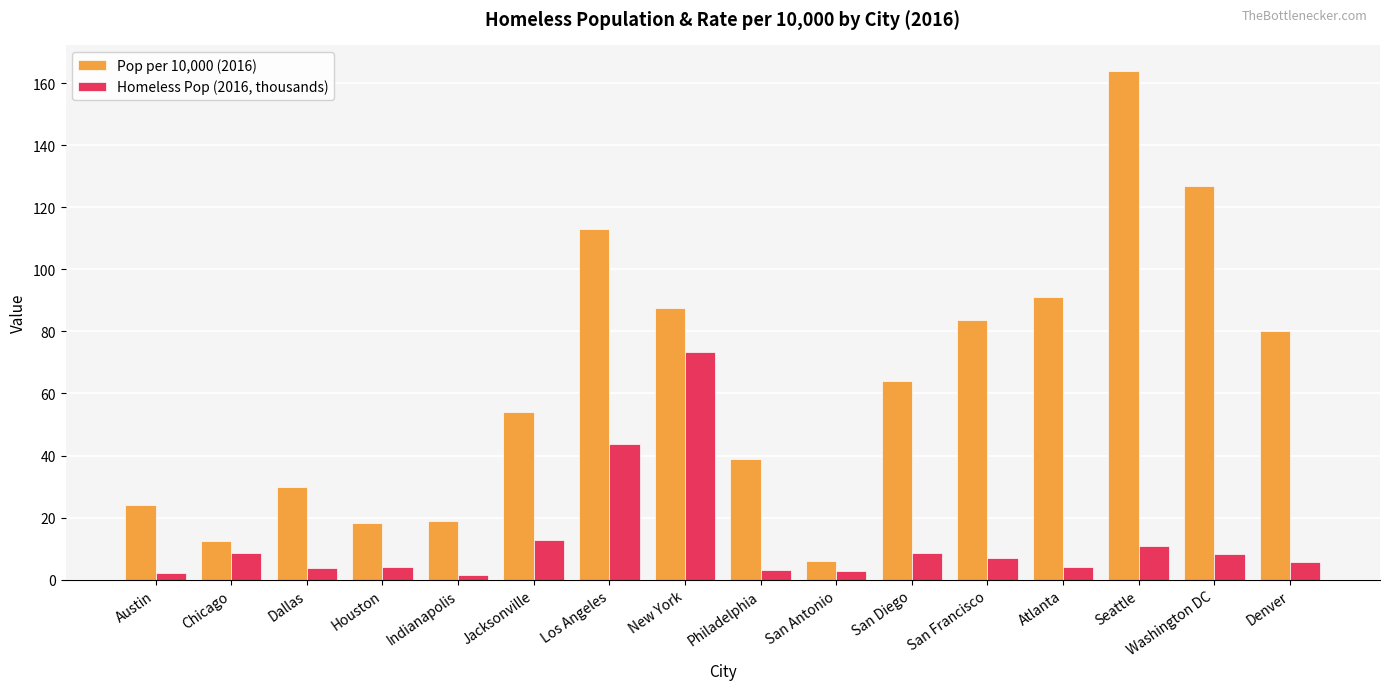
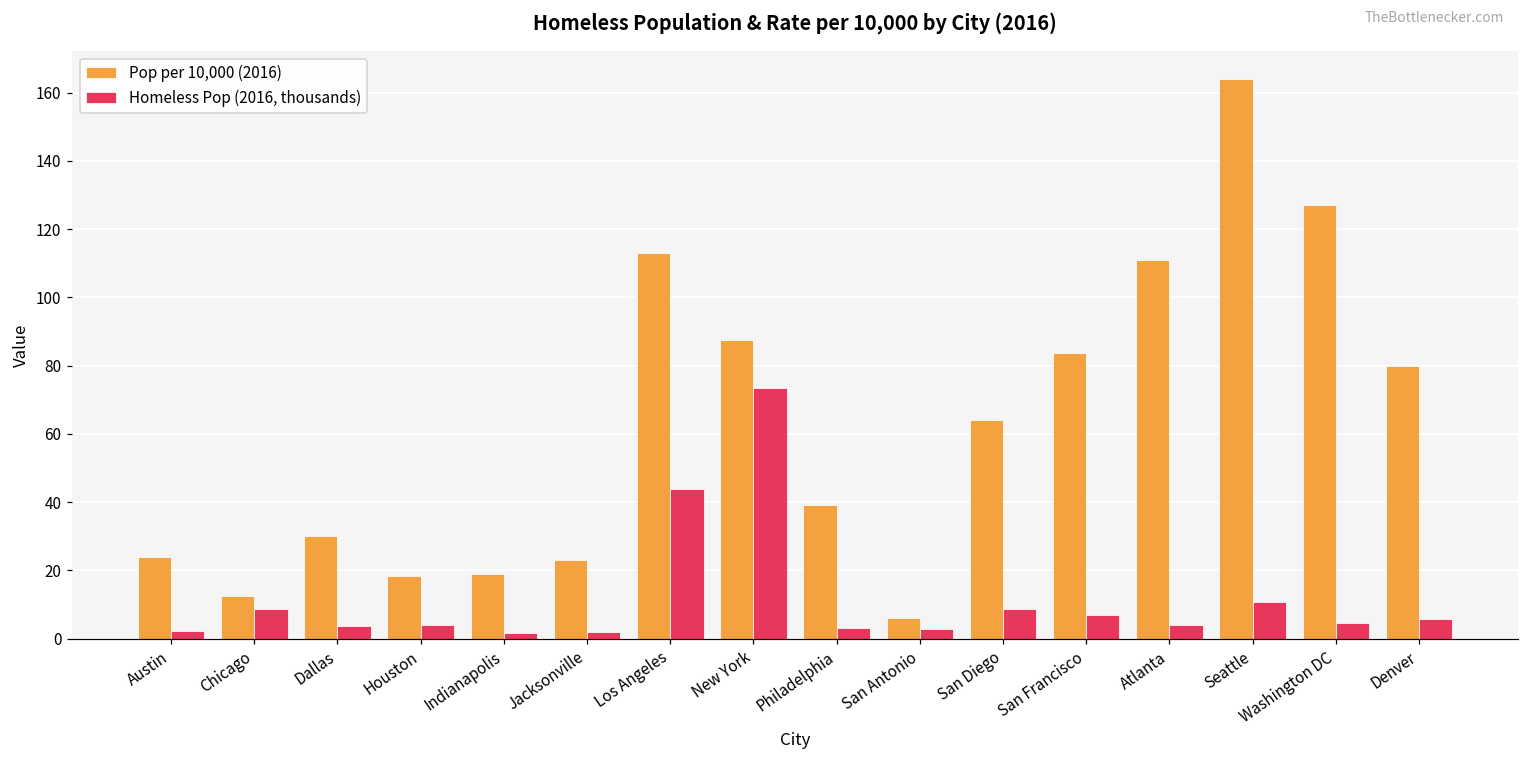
  {
    "Pop per 10,000 (2016)": {
      "Austin": 24,
      "Chicago": 12,
      "Dallas": 30,
      "Houston": 18,
      "Indianapolis": 19,
-     "Jacksonville": 54,
+     "Jacksonville": 23,
      "Los Angeles": 113,
      "New York": 87,
      "Philadelphia": 39,
      "San Antonio": 6,
      "San Diego": 64,
      "San Francisco": 84,
-     "Atlanta": 91,
+     "Atlanta": 111,
      "Seattle": 164,
      "Washington DC": 127,
      "Denver": 80
    },
    "Homeless Pop (2016, thousands)": {
      "Austin": 2,
      "Chicago": 9,
      "Dallas": 4,
      "Houston": 4,
      "Indianapolis": 2,
-     "Jacksonville": 13,
+     "Jacksonville": 2,
      "Los Angeles": 44,
      "New York": 74,
      "Philadelphia": 3,
      "San Antonio": 3,
      "San Diego": 9,
      "San Francisco": 7,
      "Atlanta": 4,
      "Seattle": 11,
-     "Washington DC": 8,
+     "Washington DC": 5,
      "Denver": 6
    }
  }
